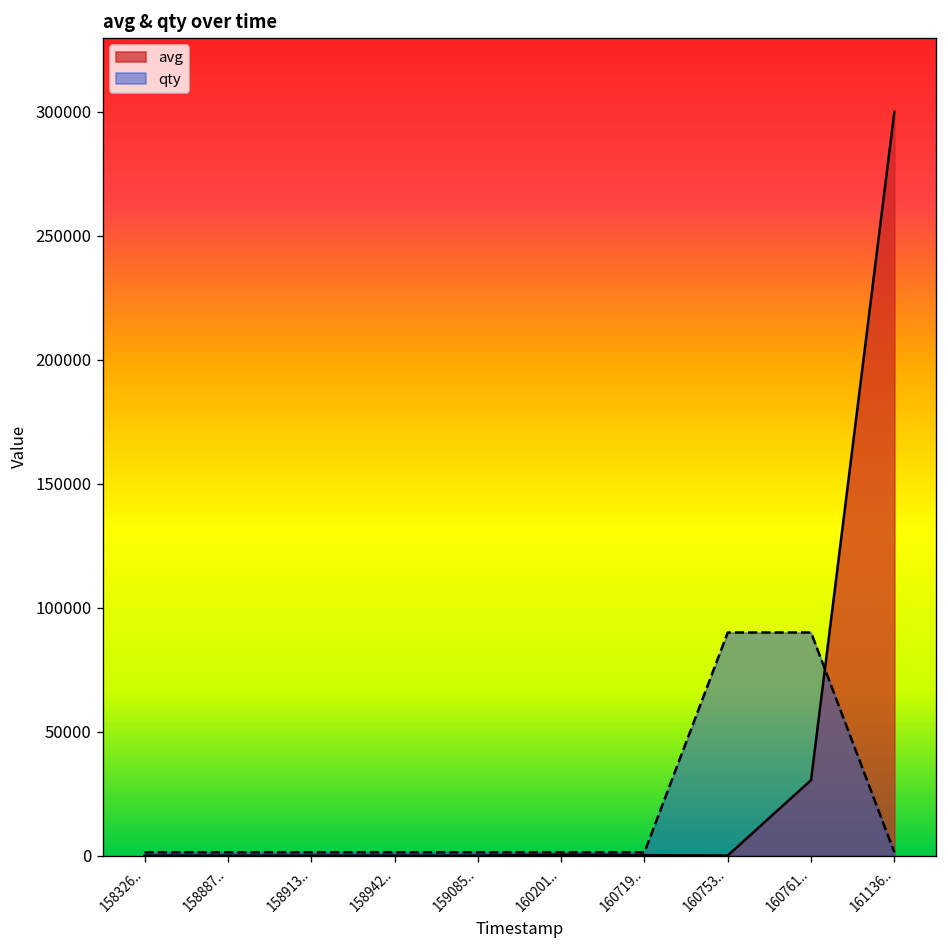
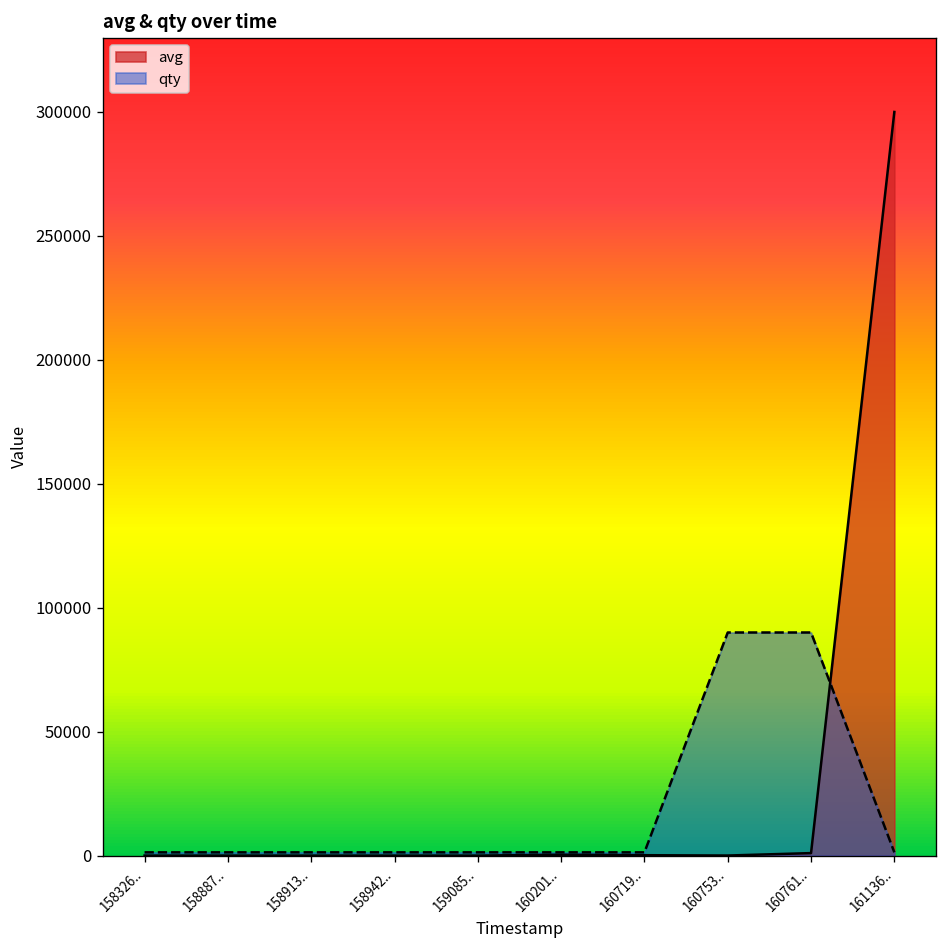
  {
    "avg": {
      "158326..": 0,
      "158887..": 0,
      "158913..": 0,
      "158942..": 0,
      "159085..": 0,
      "160753..": 0,
-     "160761..": 30000,
+     "160761..": 1000,
      "161136..": 300000
    },
    "qty": {
      "158326..": 1000,
      "158887..": 1000,
      "158913..": 1000,
      "158942..": 1000,
      "159085..": 1000,
      "160753..": 90000,
      "160761..": 90000,
      "161136..": 1000
    }
  }
